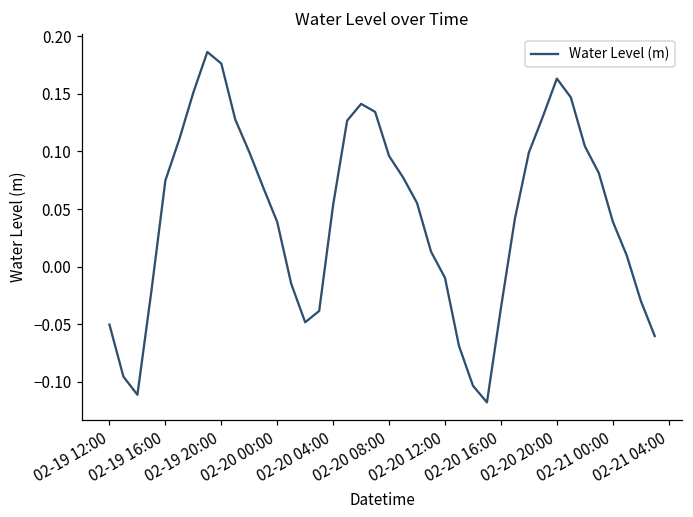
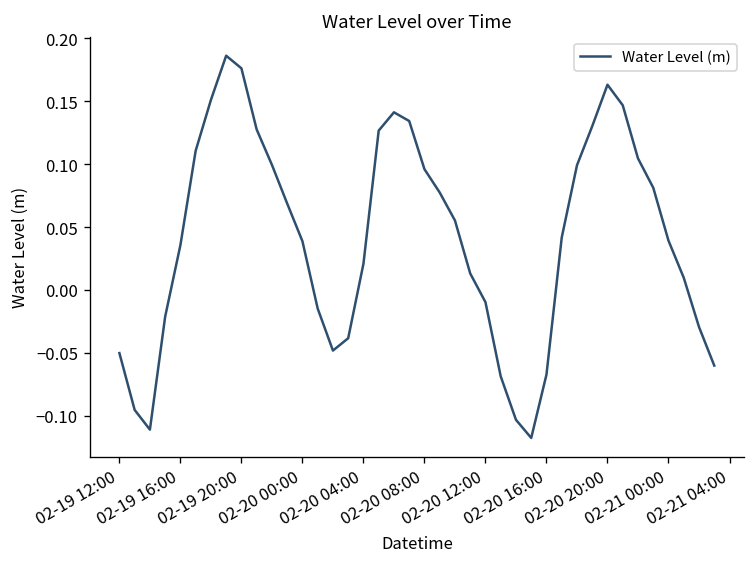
  {
    "02-19 12:00": -0.050,
-   "02-19 16:00": 0.075,
+   "02-19 16:00": 0.036,
    "02-19 20:00": 0.176,
    "02-20 00:00": 0.039,
-   "02-20 04:00": 0.054,
+   "02-20 04:00": 0.021,
    "02-20 08:00": 0.096,
    "02-20 12:00": -0.010,
-   "02-20 16:00": -0.036,
+   "02-20 16:00": -0.067,
    "02-20 20:00": 0.163,
    "02-21 00:00": 0.039
  }
